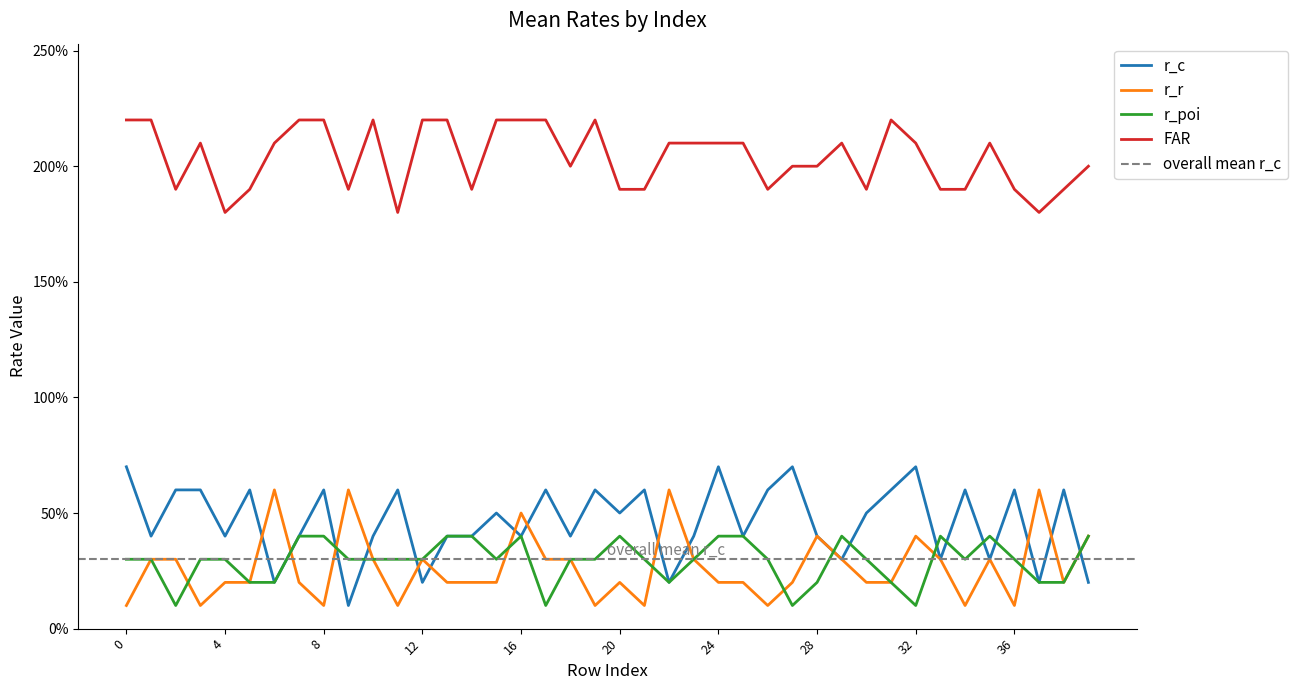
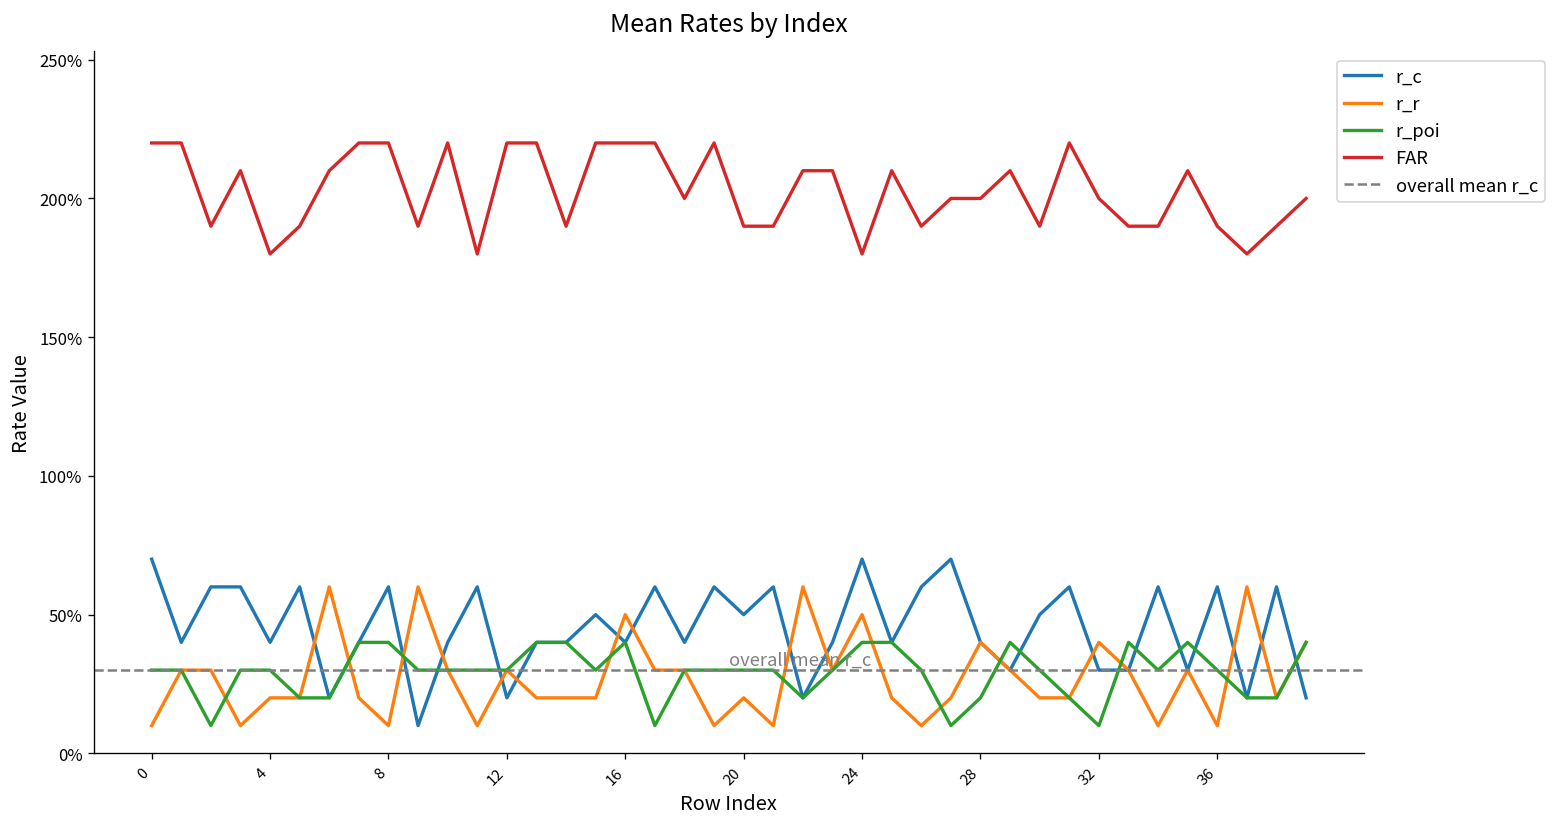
  {
    "r_c": {
      "0": "70%",
      "4": "40%",
      "8": "60%",
      "12": "20%",
      "20": "50%",
      "24": "70%",
-     "32": "70%",
+     "32": "30%",
      "36": "60%"
    },
    "r_r": {
      "0": "10%",
      "4": "20%",
      "8": "10%",
      "16": "50%",
      "20": "20%",
-     "24": "20%",
+     "24": "50%",
      "32": "40%",
      "36": "10%"
    },
    "r_poi": {
      "0": "30%",
      "4": "30%",
      "8": "40%",
-     "20": "40%",
+     "20": "30%",
      "24": "40%",
      "28": "20%",
      "32": "10%",
      "36": "30%"
    },
    "FAR": {
      "0": "220%",
      "4": "180%",
      "8": "220%",
      "12": "220%",
      "16": "220%",
      "20": "190%",
-     "24": "210%",
+     "24": "180%",
      "28": "200%",
-     "32": "210%",
+     "32": "200%",
      "36": "190%"
    }
  }
